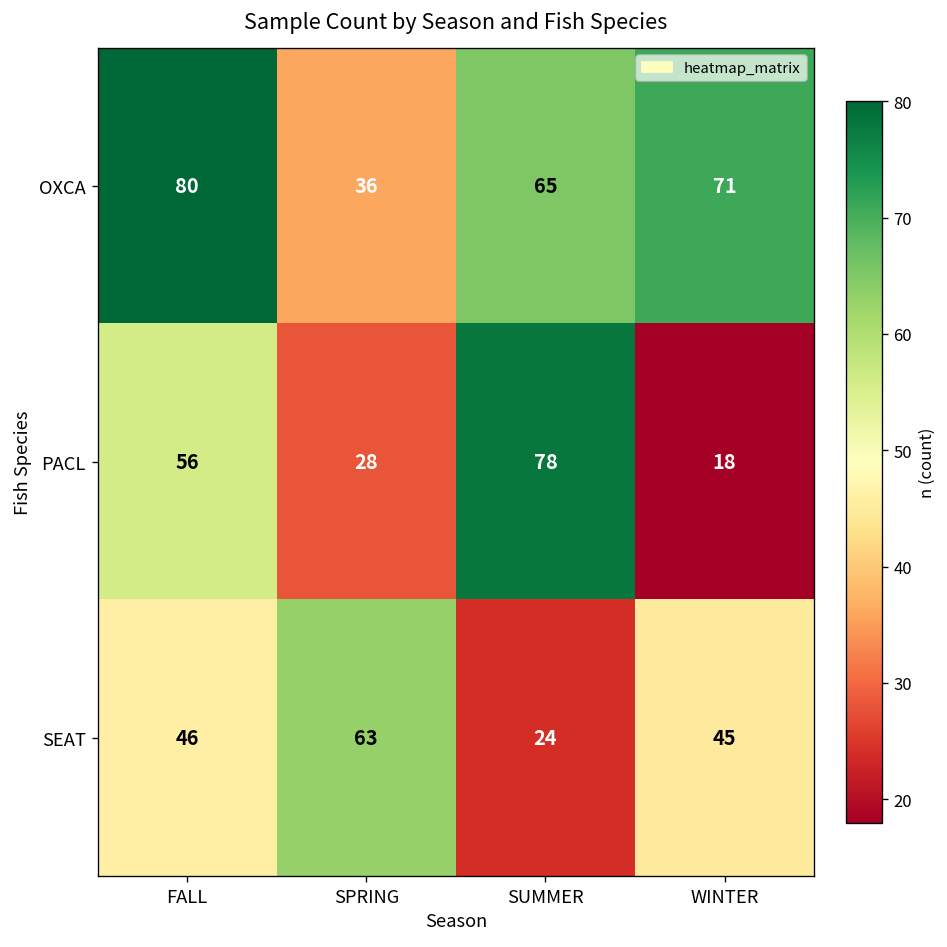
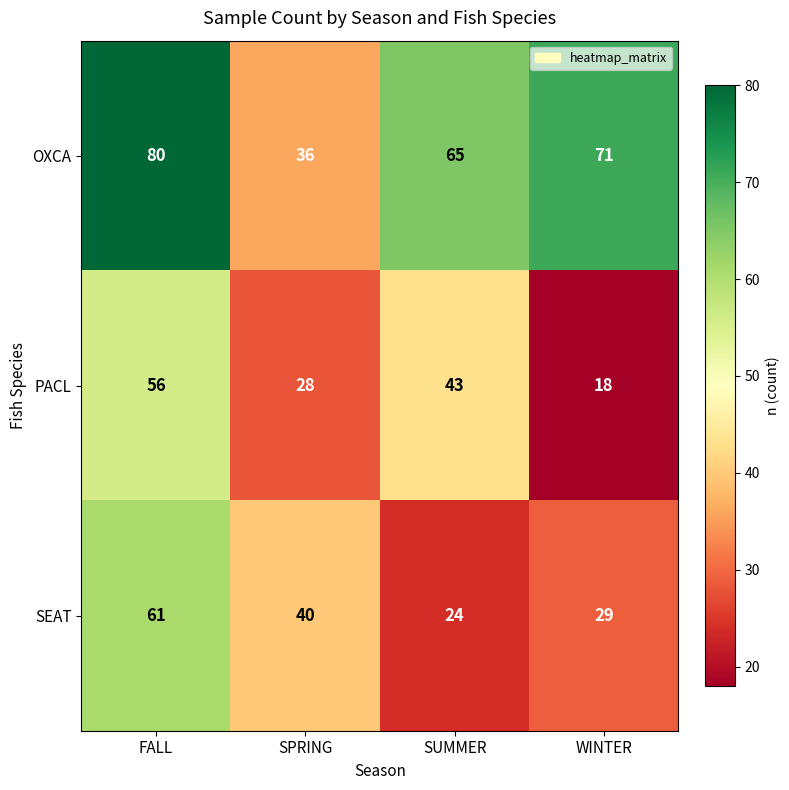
  {
    "OXCA": {
      "FALL": 80,
      "SPRING": 36,
      "SUMMER": 65,
      "WINTER": 71
    },
    "PACL": {
      "FALL": 56,
      "SPRING": 28,
-     "SUMMER": 78,
+     "SUMMER": 43,
      "WINTER": 18
    },
    "SEAT": {
-     "FALL": 46,
-     "SPRING": 63,
+     "FALL": 61,
+     "SPRING": 40,
      "SUMMER": 24,
-     "WINTER": 45
+     "WINTER": 29
    }
  }
